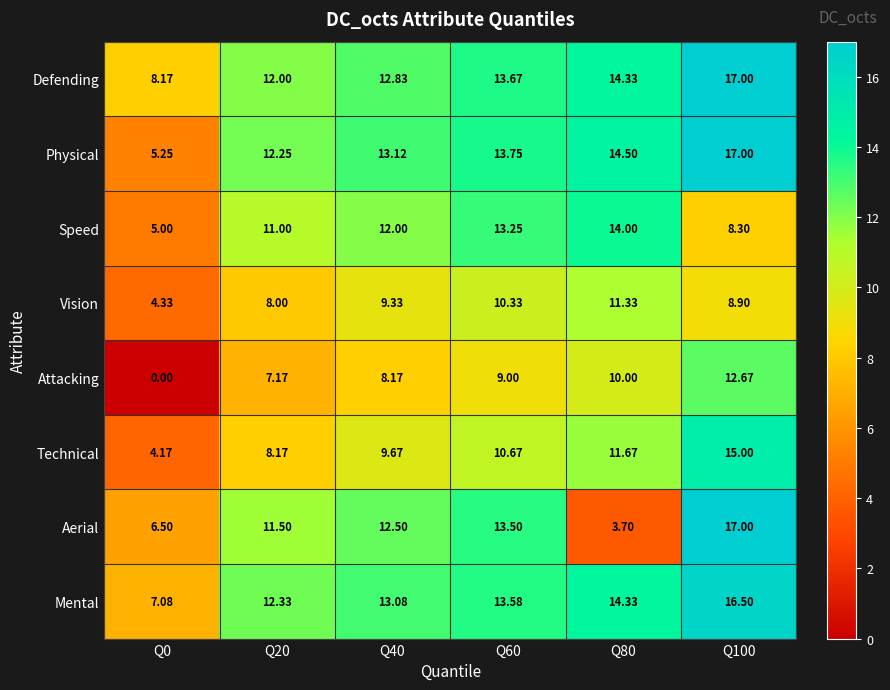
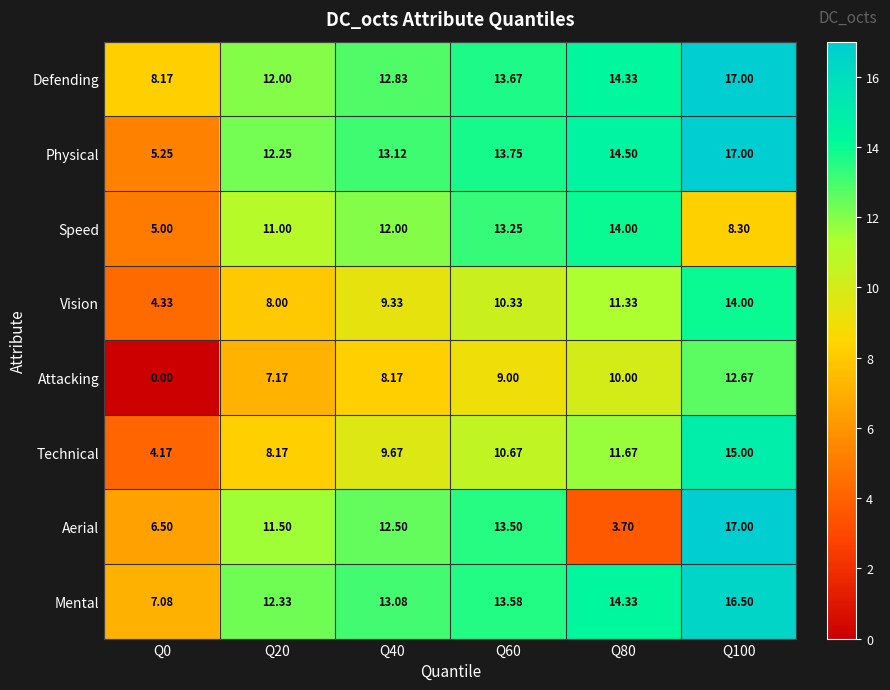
  {
    "Defending": {
      "Q0": 8.17,
      "Q20": 12.00,
      "Q40": 12.83,
      "Q60": 13.67,
      "Q80": 14.33,
      "Q100": 17.00
    },
    "Physical": {
      "Q0": 5.25,
      "Q20": 12.25,
      "Q40": 13.12,
      "Q60": 13.75,
      "Q80": 14.50,
      "Q100": 17.00
    },
    "Speed": {
      "Q0": 5.00,
      "Q20": 11.00,
      "Q40": 12.00,
      "Q60": 13.25,
      "Q80": 14.00,
      "Q100": 8.30
    },
    "Vision": {
      "Q0": 4.33,
      "Q20": 8.00,
      "Q40": 9.33,
      "Q60": 10.33,
      "Q80": 11.33,
-     "Q100": 8.90
+     "Q100": 14.00
    },
    "Attacking": {
      "Q0": 0.00,
      "Q20": 7.17,
      "Q40": 8.17,
      "Q60": 9.00,
      "Q80": 10.00,
      "Q100": 12.67
    },
    "Technical": {
      "Q0": 4.17,
      "Q20": 8.17,
      "Q40": 9.67,
      "Q60": 10.67,
      "Q80": 11.67,
      "Q100": 15.00
    },
    "Aerial": {
      "Q0": 6.50,
      "Q20": 11.50,
      "Q40": 12.50,
      "Q60": 13.50,
      "Q80": 3.70,
      "Q100": 17.00
    },
    "Mental": {
      "Q0": 7.08,
      "Q20": 12.33,
      "Q40": 13.08,
      "Q60": 13.58,
      "Q80": 14.33,
      "Q100": 16.50
    }
  }
